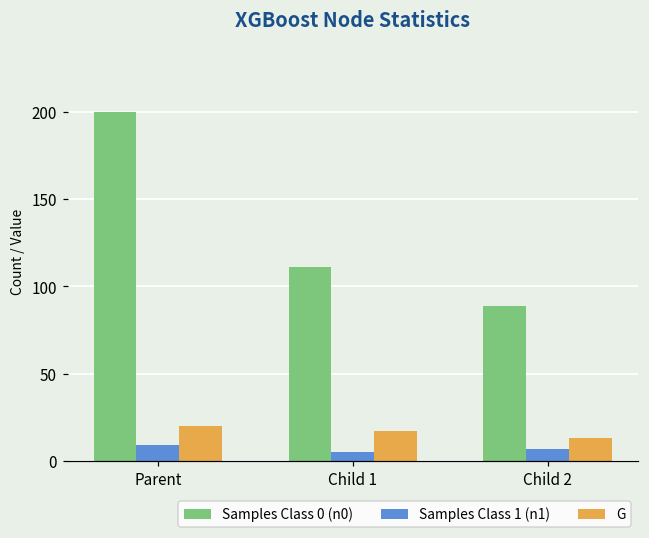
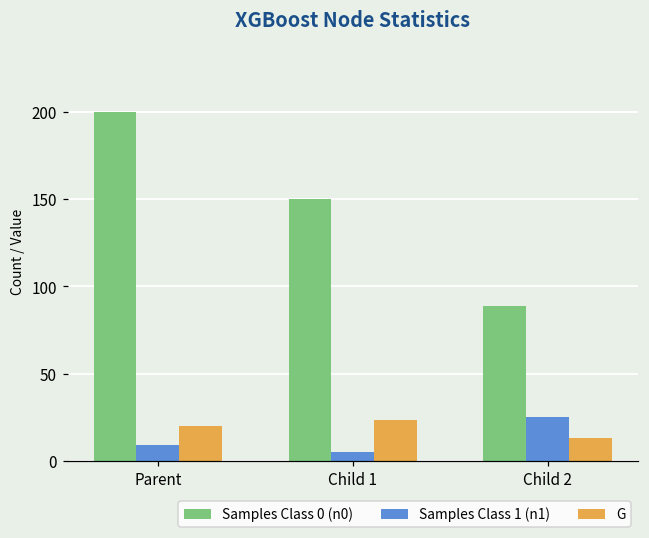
  {
    "Samples Class 0 (n0)": {
      "Parent": 200,
-     "Child 1": 111,
+     "Child 1": 150,
      "Child 2": 89
    },
    "Samples Class 1 (n1)": {
      "Parent": 9,
      "Child 1": 5,
-     "Child 2": 7
+     "Child 2": 25
    },
    "G": {
      "Parent": 20,
-     "Child 1": 17,
+     "Child 1": 23,
      "Child 2": 13
    }
  }
